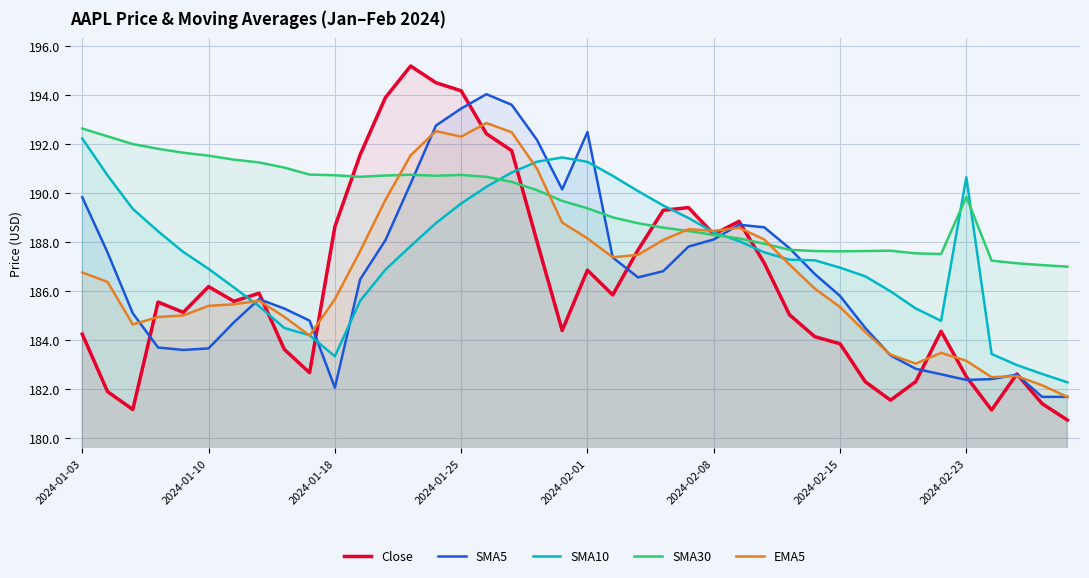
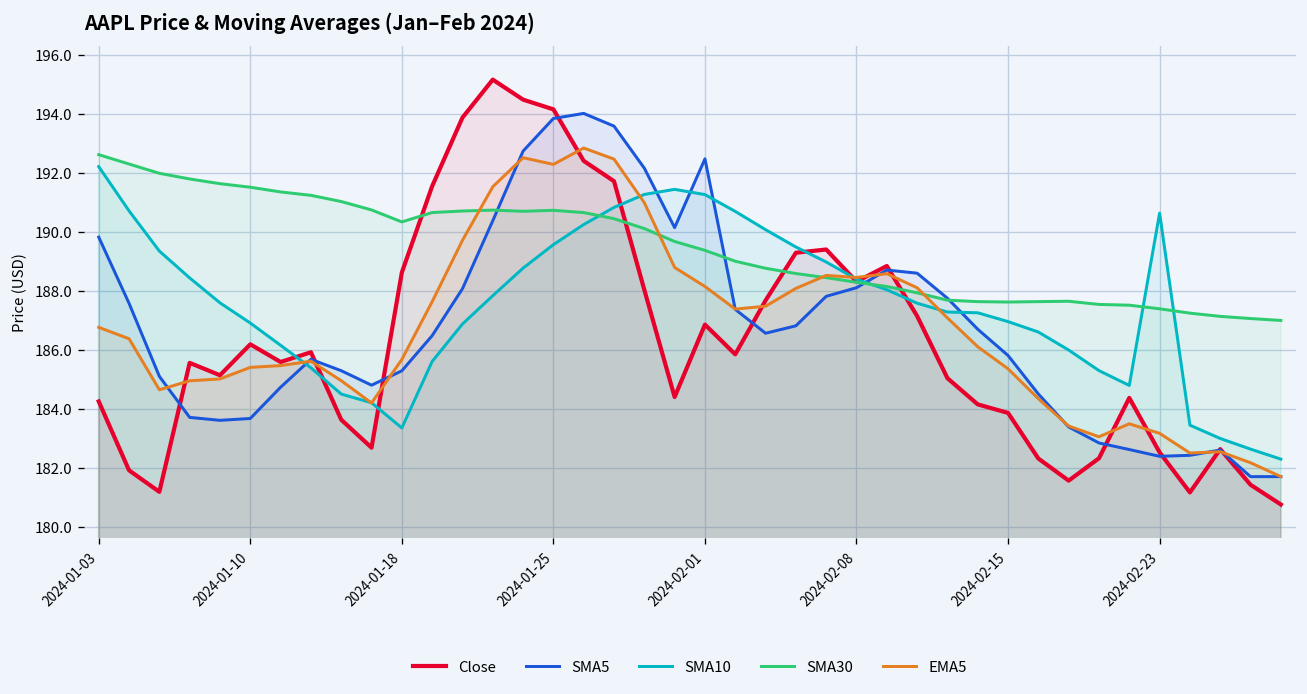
  {
    "Close": {
      "2024-01-03": 184.3,
      "2024-01-10": 186.2,
      "2024-01-18": 188.6,
      "2024-01-25": 194.2,
      "2024-02-01": 186.9,
      "2024-02-15": 183.9,
      "2024-02-23": 182.5
    },
    "SMA5": {
      "2024-01-03": 189.8,
      "2024-01-10": 183.7,
-     "2024-01-18": 182.1,
-     "2024-01-25": 193.4,
+     "2024-01-18": 185.3,
+     "2024-01-25": 193.9,
      "2024-02-01": 192.5,
      "2024-02-08": 188.1,
      "2024-02-15": 185.8,
      "2024-02-23": 182.4
    },
    "SMA10": {
      "2024-01-03": 192.2,
      "2024-01-10": 186.9,
      "2024-01-18": 183.4,
      "2024-01-25": 189.6,
      "2024-02-01": 191.3,
      "2024-02-15": 187.0,
      "2024-02-23": 190.6
    },
    "SMA30": {
      "2024-01-03": 192.6,
      "2024-01-10": 191.5,
-     "2024-01-18": 190.7,
+     "2024-01-18": 190.3,
      "2024-01-25": 190.7,
      "2024-02-01": 189.4,
      "2024-02-15": 187.6,
-     "2024-02-23": 189.8
+     "2024-02-23": 187.4
    },
    "EMA5": {
      "2024-01-03": 186.8,
      "2024-01-10": 185.4,
      "2024-01-18": 185.7,
      "2024-01-25": 192.3,
      "2024-02-01": 188.2,
      "2024-02-15": 185.4,
      "2024-02-23": 183.2
    }
  }
